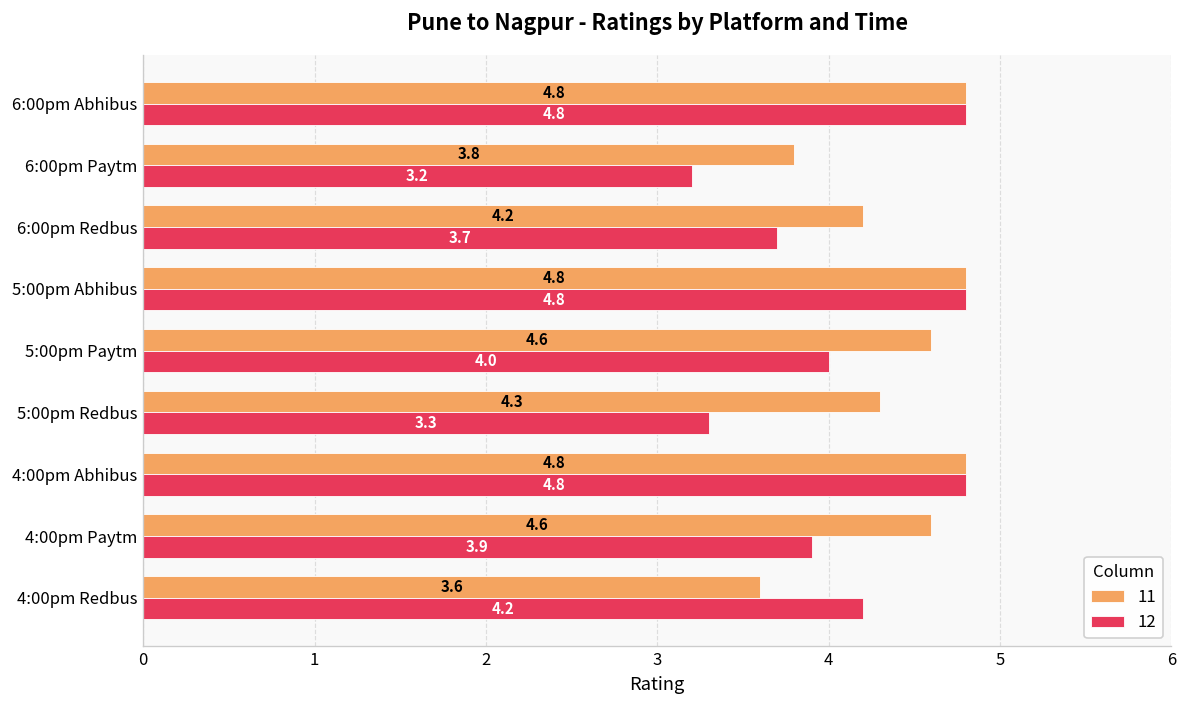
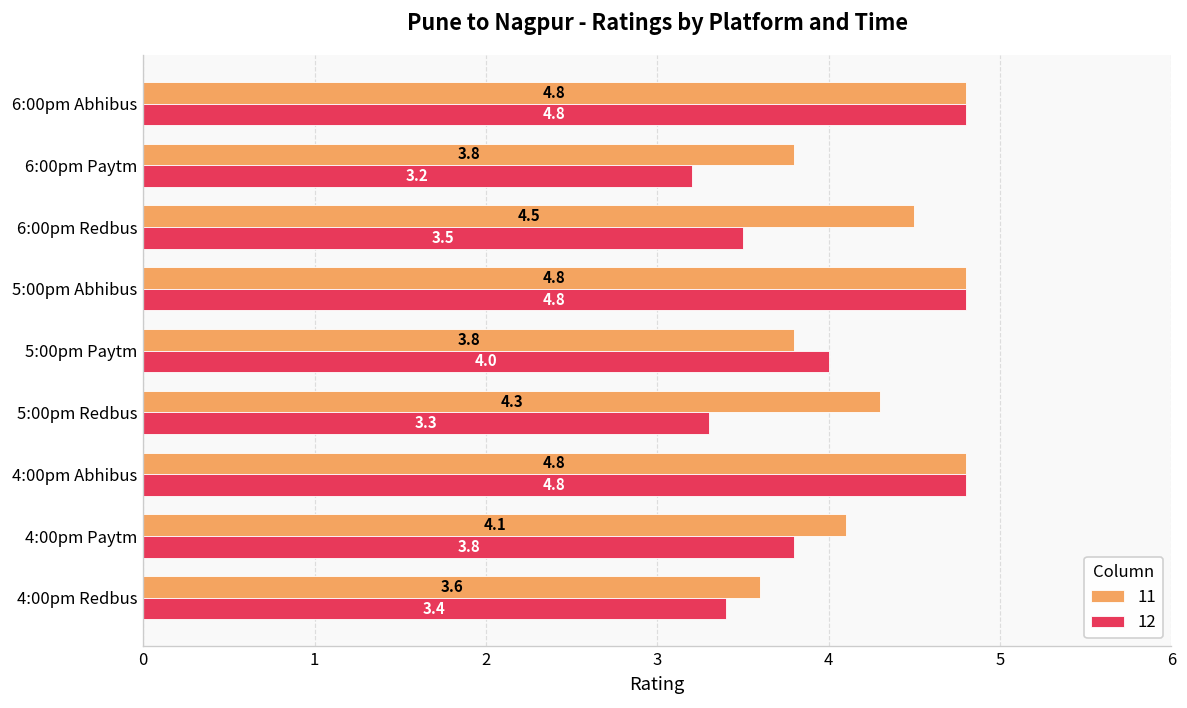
  {
    "11": {
      "6:00pm Abhibus": 4.8,
      "6:00pm Paytm": 3.8,
-     "6:00pm Redbus": 4.2,
+     "6:00pm Redbus": 4.5,
      "5:00pm Abhibus": 4.8,
-     "5:00pm Paytm": 4.6,
+     "5:00pm Paytm": 3.8,
      "5:00pm Redbus": 4.3,
      "4:00pm Abhibus": 4.8,
-     "4:00pm Paytm": 4.6,
+     "4:00pm Paytm": 4.1,
      "4:00pm Redbus": 3.6
    },
    "12": {
      "6:00pm Abhibus": 4.8,
      "6:00pm Paytm": 3.2,
-     "6:00pm Redbus": 3.7,
+     "6:00pm Redbus": 3.5,
      "5:00pm Abhibus": 4.8,
      "5:00pm Paytm": 4.0,
      "5:00pm Redbus": 3.3,
      "4:00pm Abhibus": 4.8,
-     "4:00pm Paytm": 3.9,
-     "4:00pm Redbus": 4.2
+     "4:00pm Paytm": 3.8,
+     "4:00pm Redbus": 3.4
    }
  }
